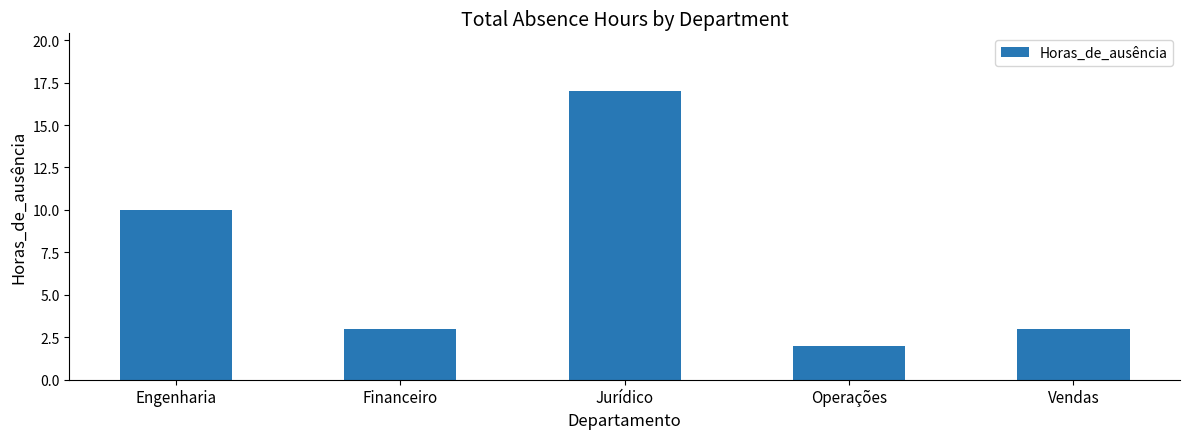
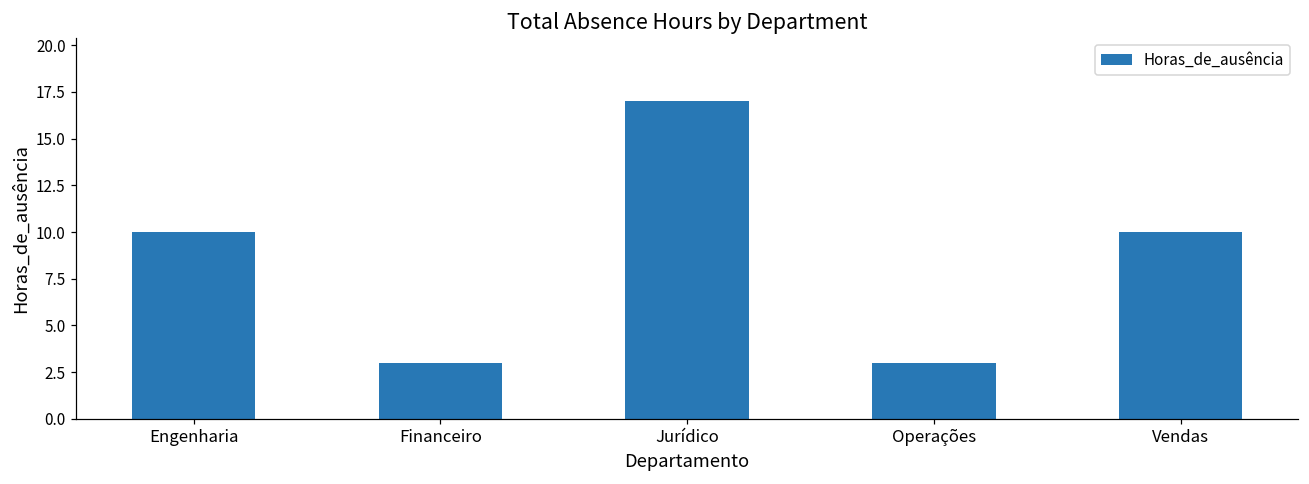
  {
    "Engenharia": 10,
    "Financeiro": 3,
    "Jurídico": 17,
-   "Operações": 2,
-   "Vendas": 3
+   "Operações": 3,
+   "Vendas": 10
  }
